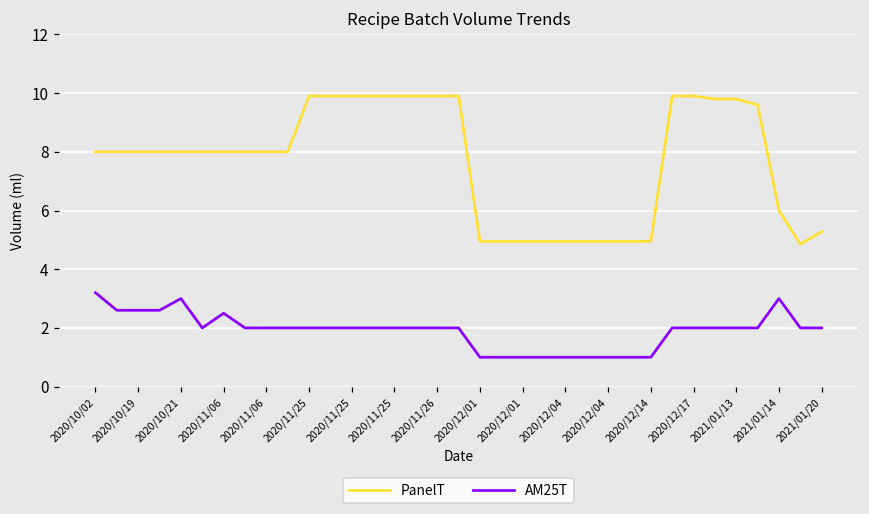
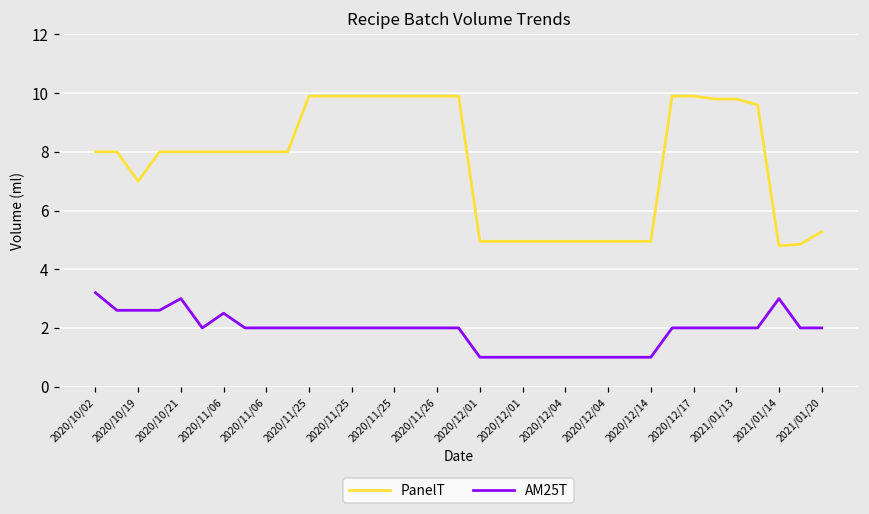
  {
    "PanelT": {
      "2020/10/02": 8.0,
-     "2020/10/19": 8,
+     "2020/10/19": 7,
      "2020/10/21": 8.0,
      "2020/12/14": 5.0,
      "2020/12/17": 9.9,
-     "2021/01/14": 6.0,
+     "2021/01/14": 4.8,
      "2021/01/20": 5.3
    },
    "AM25T": {
      "2020/10/02": 3.2,
      "2020/10/19": 2.6,
      "2020/10/21": 3.0,
      "2020/12/14": 1.0,
      "2020/12/17": 2.0,
      "2021/01/14": 3.0,
      "2021/01/20": 2.0
    }
  }
